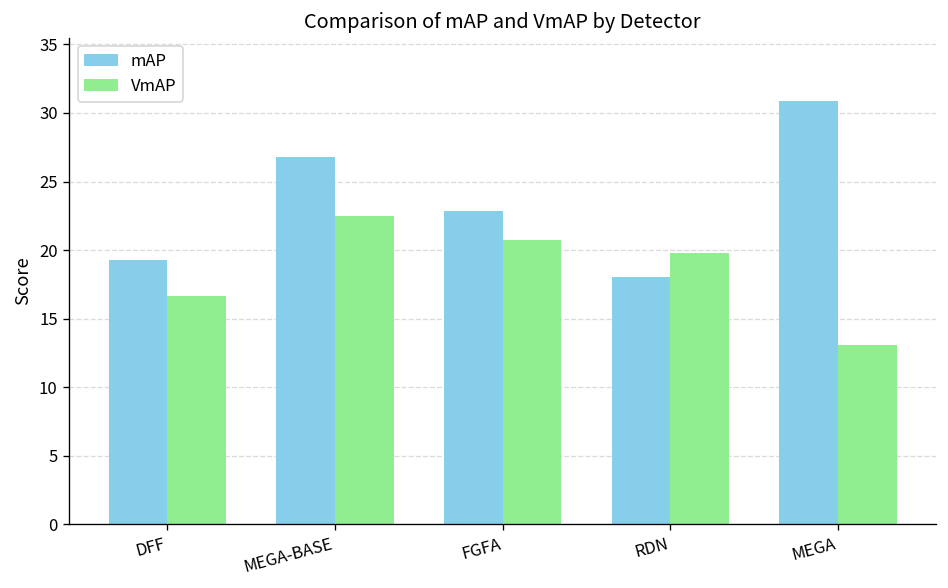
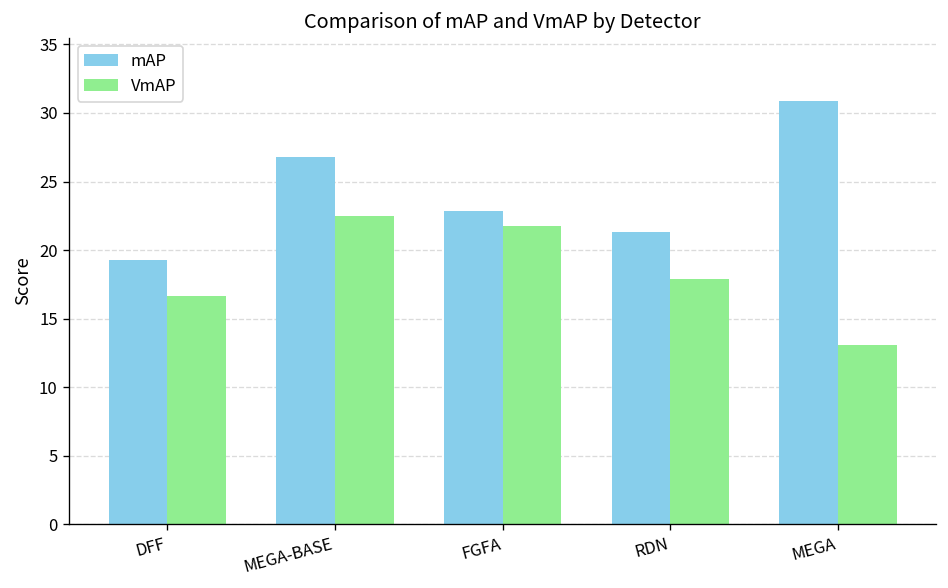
  {
    "mAP": {
      "DFF": 19.3,
      "MEGA-BASE": 26.8,
      "FGFA": 22.8,
-     "RDN": 18.0,
+     "RDN": 21.3,
      "MEGA": 30.9
    },
    "VmAP": {
      "DFF": 16.6,
      "MEGA-BASE": 22.5,
-     "FGFA": 20.7,
-     "RDN": 19.8,
+     "FGFA": 21.7,
+     "RDN": 17.9,
      "MEGA": 13.1
    }
  }
